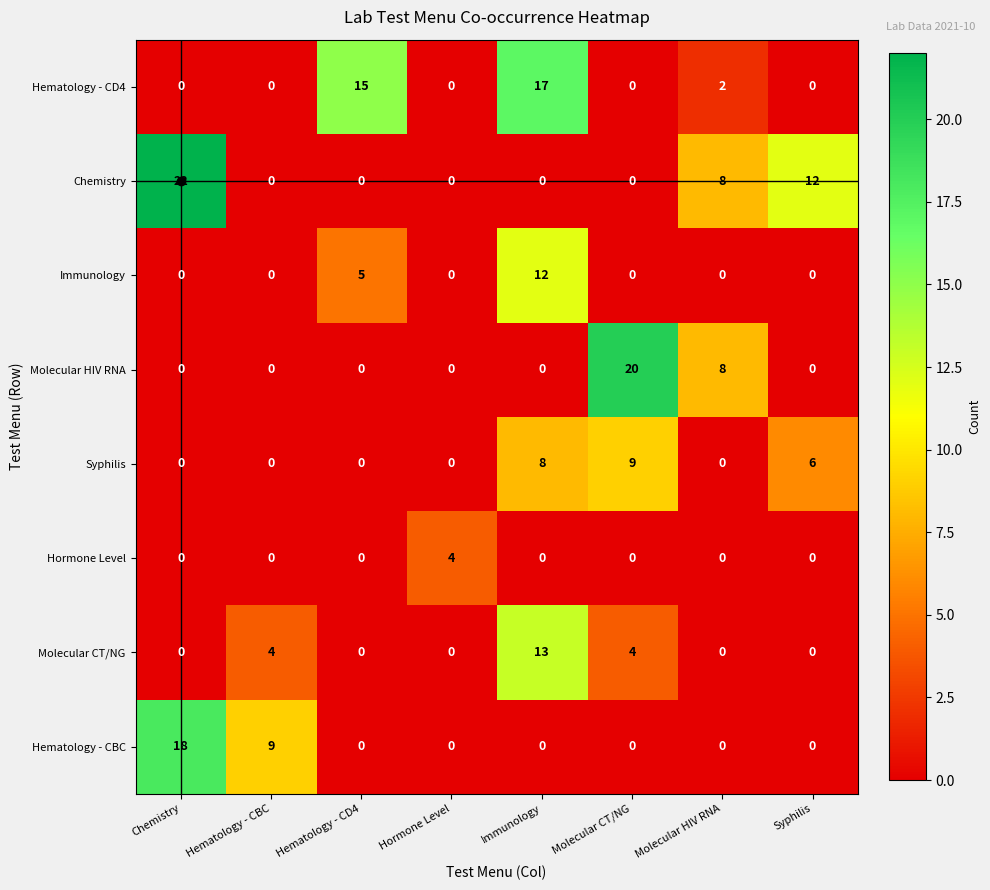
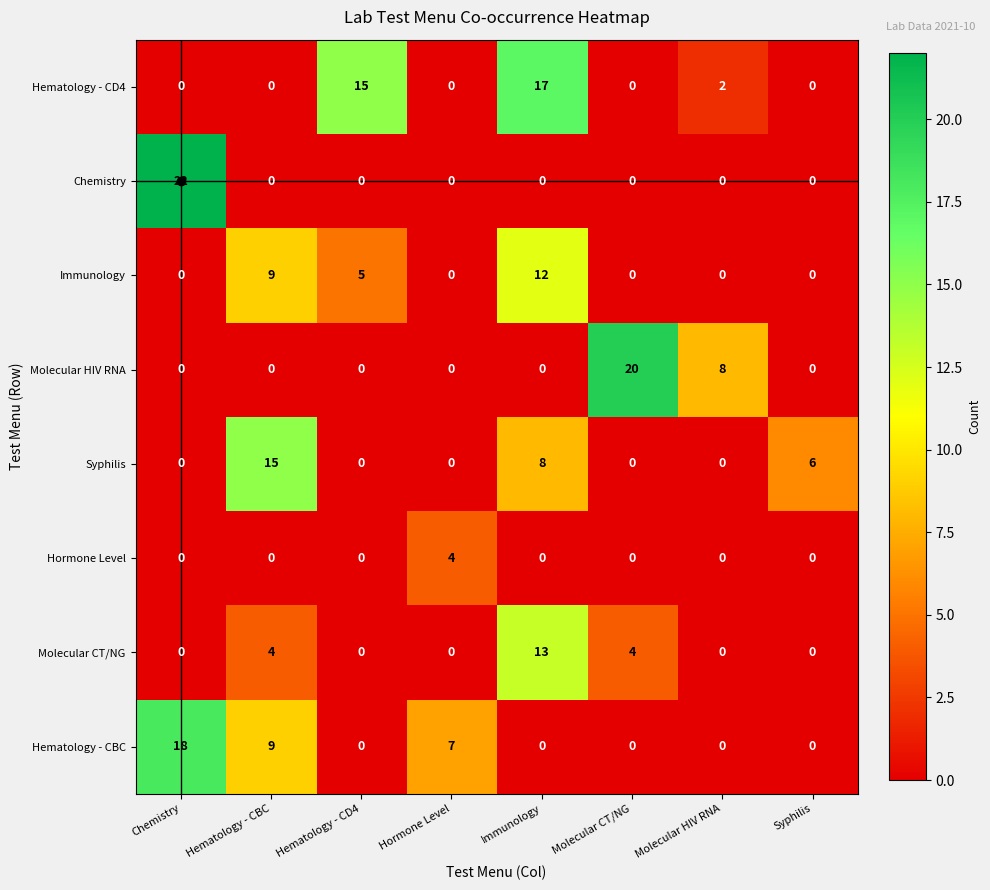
  {
    "Hematology - CD4": {
      "Chemistry": 0,
      "Hematology - CBC": 0,
      "Hematology - CD4": 15,
      "Hormone Level": 0,
      "Immunology": 17,
      "Molecular CT/NG": 0,
      "Molecular HIV RNA": 2,
      "Syphilis": 0
    },
    "Chemistry": {
      "Hematology - CBC": 0,
      "Hematology - CD4": 0,
      "Hormone Level": 0,
      "Immunology": 0,
      "Molecular CT/NG": 0,
-     "Molecular HIV RNA": 8,
-     "Syphilis": 12
+     "Molecular HIV RNA": 0,
+     "Syphilis": 0
    },
    "Immunology": {
      "Chemistry": 0,
-     "Hematology - CBC": 0,
+     "Hematology - CBC": 9,
      "Hematology - CD4": 5,
      "Hormone Level": 0,
      "Immunology": 12,
      "Molecular CT/NG": 0,
      "Molecular HIV RNA": 0,
      "Syphilis": 0
    },
    "Molecular HIV RNA": {
      "Chemistry": 0,
      "Hematology - CBC": 0,
      "Hematology - CD4": 0,
      "Hormone Level": 0,
      "Immunology": 0,
      "Molecular CT/NG": 20,
      "Molecular HIV RNA": 8,
      "Syphilis": 0
    },
    "Syphilis": {
      "Chemistry": 0,
-     "Hematology - CBC": 0,
+     "Hematology - CBC": 15,
      "Hematology - CD4": 0,
      "Hormone Level": 0,
      "Immunology": 8,
-     "Molecular CT/NG": 9,
+     "Molecular CT/NG": 0,
      "Molecular HIV RNA": 0,
      "Syphilis": 6
    },
    "Hormone Level": {
      "Chemistry": 0,
      "Hematology - CBC": 0,
      "Hematology - CD4": 0,
      "Hormone Level": 4,
      "Immunology": 0,
      "Molecular CT/NG": 0,
      "Molecular HIV RNA": 0,
      "Syphilis": 0
    },
    "Molecular CT/NG": {
      "Chemistry": 0,
      "Hematology - CBC": 4,
      "Hematology - CD4": 0,
      "Hormone Level": 0,
      "Immunology": 13,
      "Molecular CT/NG": 4,
      "Molecular HIV RNA": 0,
      "Syphilis": 0
    },
    "Hematology - CBC": {
      "Chemistry": 18,
      "Hematology - CBC": 9,
      "Hematology - CD4": 0,
-     "Hormone Level": 0,
+     "Hormone Level": 7,
      "Immunology": 0,
      "Molecular CT/NG": 0,
      "Molecular HIV RNA": 0,
      "Syphilis": 0
    }
  }
